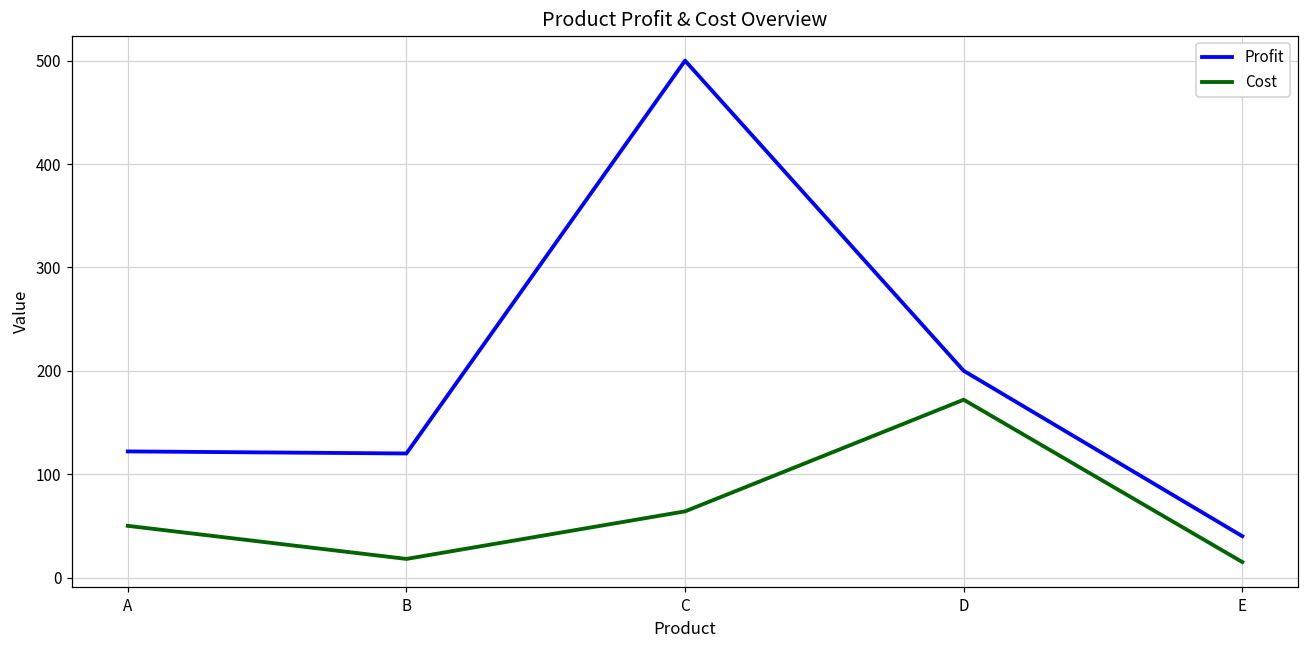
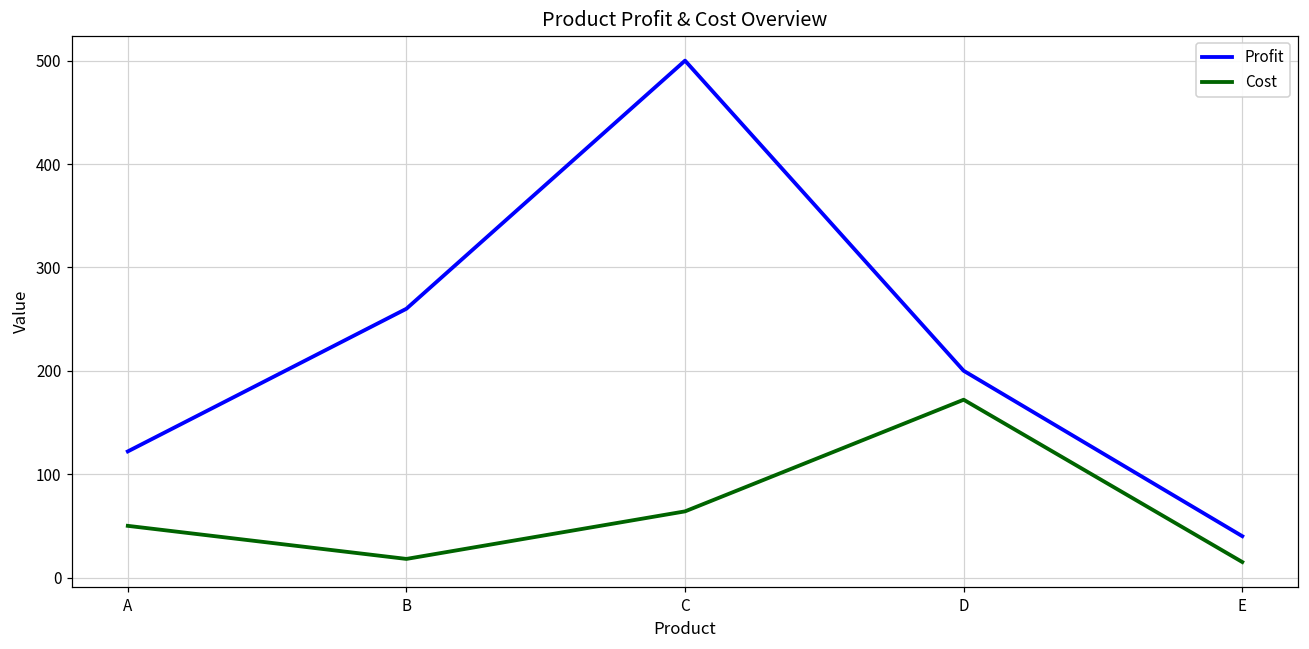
  {
    "Profit": {
      "A": 120,
-     "B": 120,
+     "B": 260,
      "C": 500,
      "D": 200,
      "E": 40
    },
    "Cost": {
      "A": 50,
      "B": 20,
      "C": 60,
      "D": 170,
      "E": 20
    }
  }
